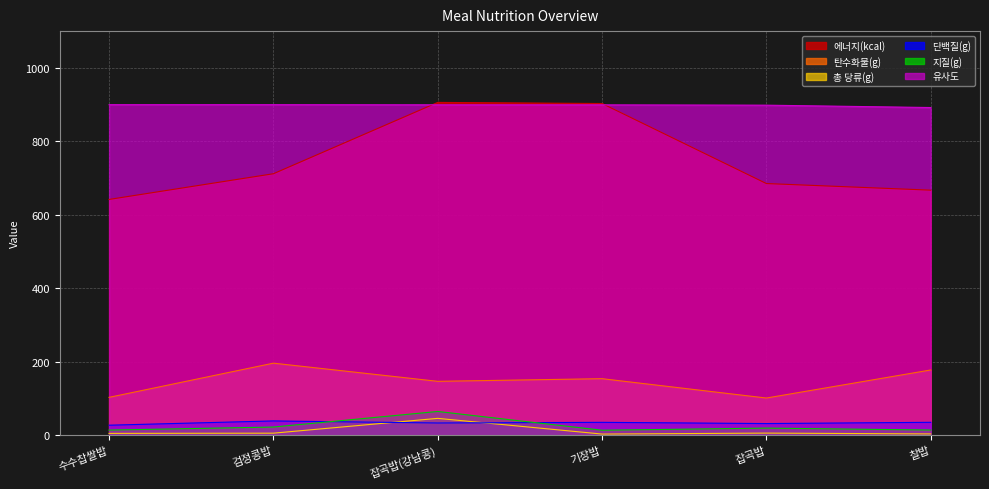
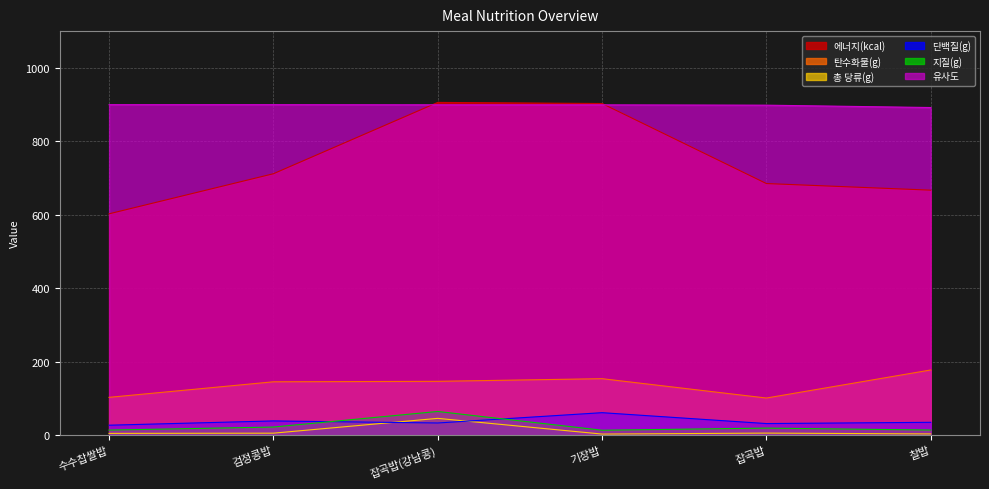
  {
    "에너지(kcal)": {
-     "수수찹쌀밥": 640,
+     "수수찹쌀밥": 600,
      "검정콩밥": 710,
      "잡곡밥": 690,
      "찰밥": 670
    },
    "탄수화물(g)": {
      "수수찹쌀밥": 100,
-     "검정콩밥": 200,
+     "검정콩밥": 150,
      "잡곡밥(강남콩)": 150,
      "기장밥": 150,
      "잡곡밥": 100,
      "찰밥": 180
    },
    "총 당류(g)": {
      "수수찹쌀밥": 10,
      "검정콩밥": 10,
      "잡곡밥(강남콩)": 50,
      "기장밥": 0,
      "잡곡밥": 10,
      "찰밥": 0
    },
    "단백질(g)": {
      "수수찹쌀밥": 30,
      "검정콩밥": 40,
      "잡곡밥(강남콩)": 30,
-     "기장밥": 40,
+     "기장밥": 60,
      "잡곡밥": 30,
      "찰밥": 40
    },
    "지질(g)": {
      "수수찹쌀밥": 10,
      "검정콩밥": 20,
      "잡곡밥(강남콩)": 60,
      "기장밥": 10,
      "잡곡밥": 20,
      "찰밥": 10
    },
    "유사도": {
      "수수찹쌀밥": 900,
      "검정콩밥": 900,
      "잡곡밥": 900,
      "찰밥": 890
    }
  }
